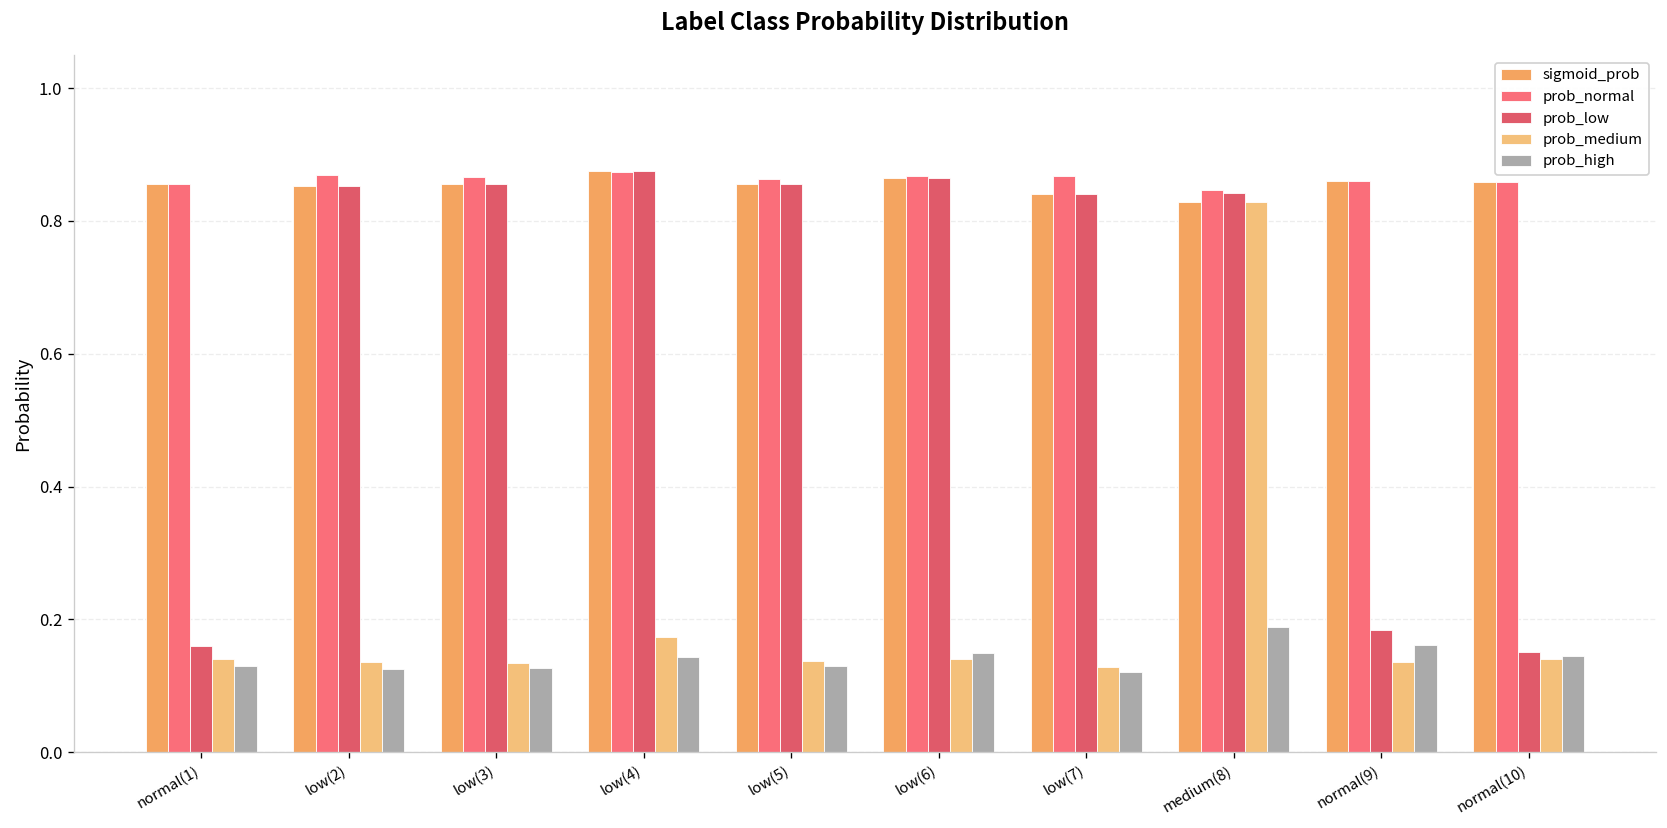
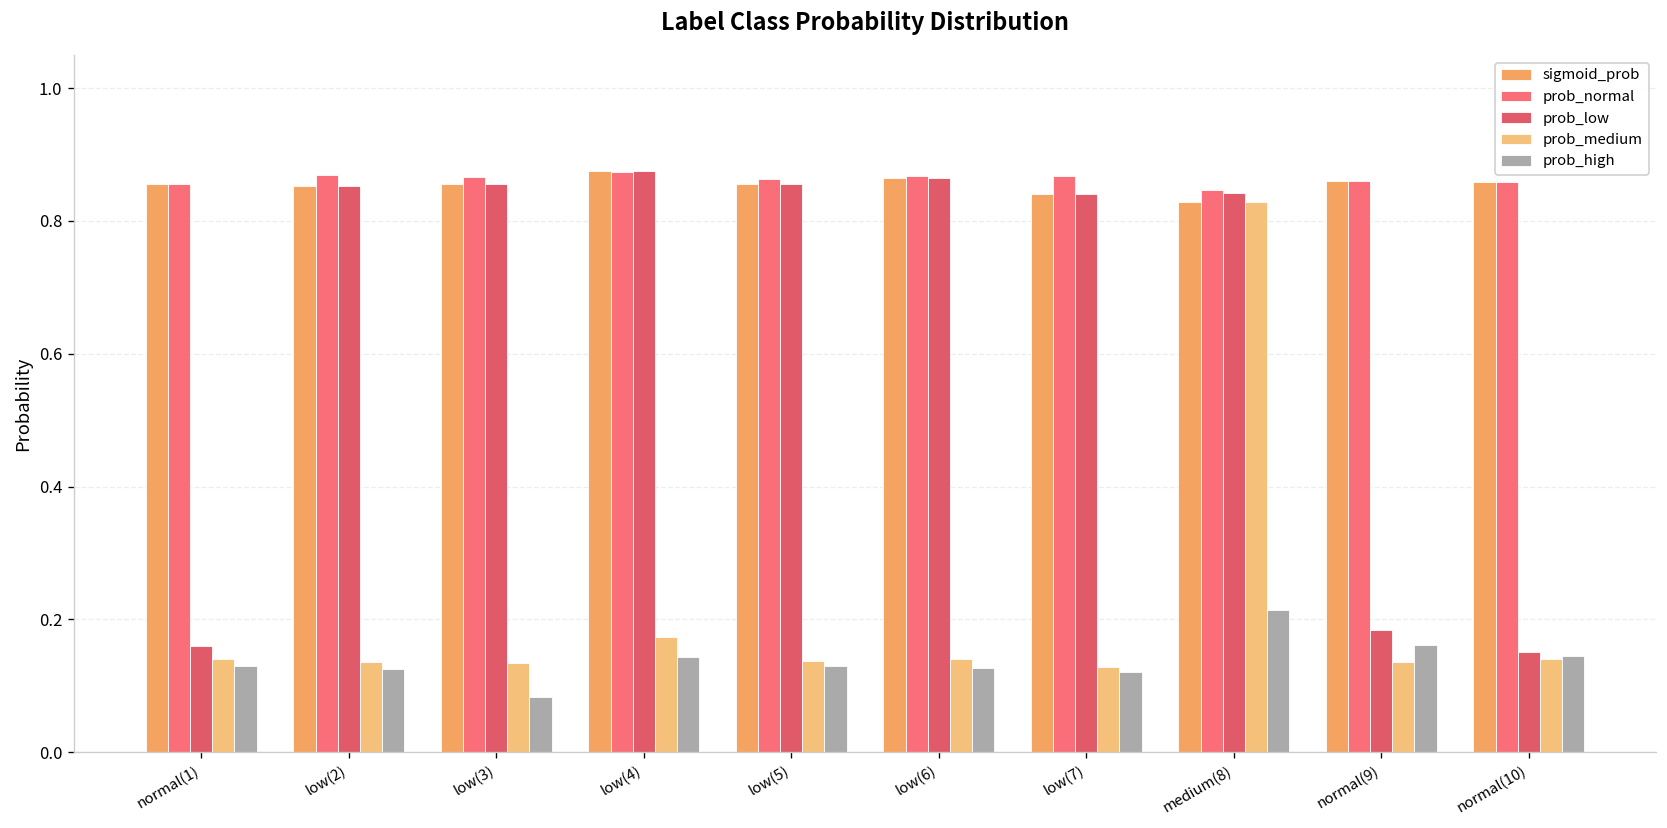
  {
    "prob_high": {
      "normal(1)": 0.13,
      "low(2)": 0.13,
-     "low(3)": 0.13,
+     "low(3)": 0.08,
      "low(4)": 0.14,
      "low(5)": 0.13,
-     "low(6)": 0.15,
+     "low(6)": 0.13,
      "low(7)": 0.12,
-     "medium(8)": 0.19,
+     "medium(8)": 0.21,
      "normal(9)": 0.16,
      "normal(10)": 0.14
    }
  }
